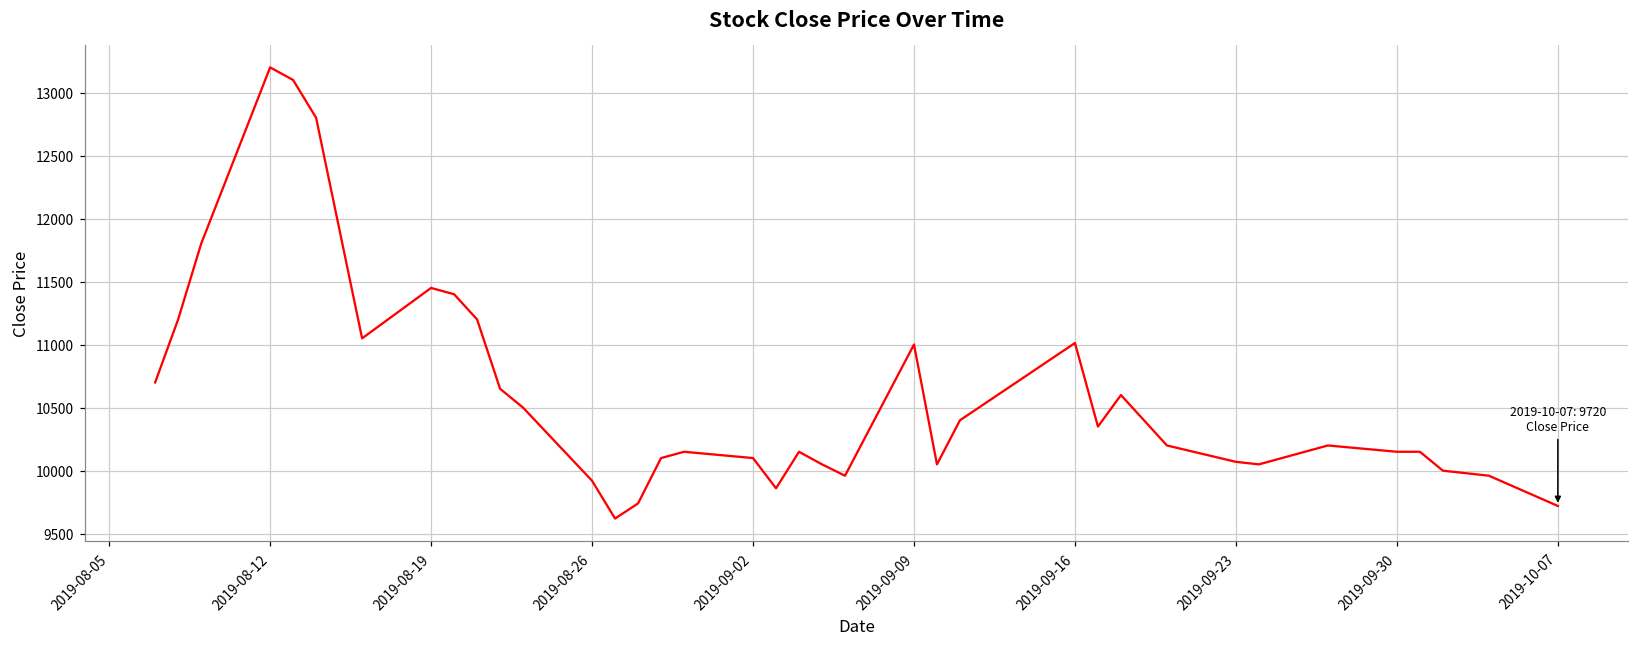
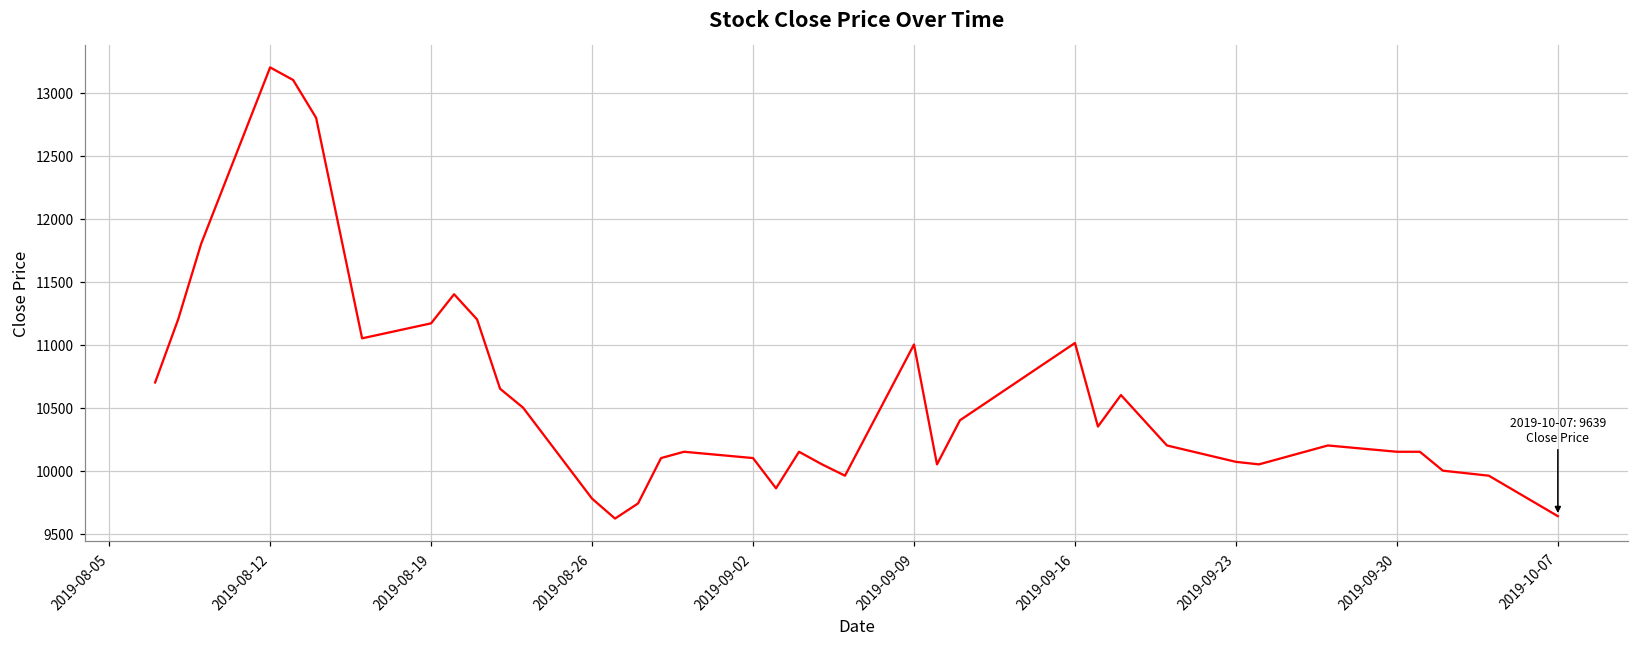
  {
-   "2019-08-19": 11450,
-   "2019-08-26": 9920,
-   "2019-10-07": 9720
+   "2019-08-19": 11170,
+   "2019-08-26": 9780,
+   "2019-10-07": 9639
  }
